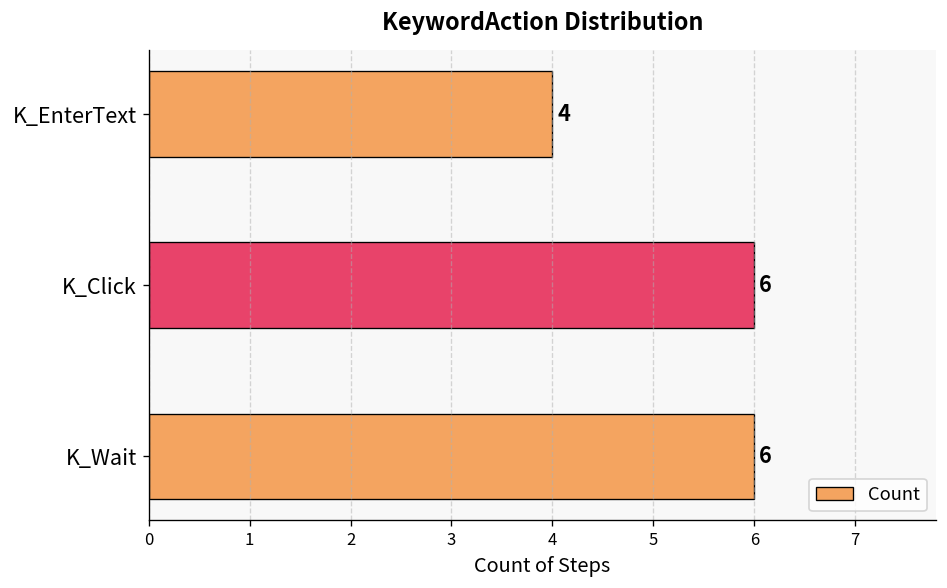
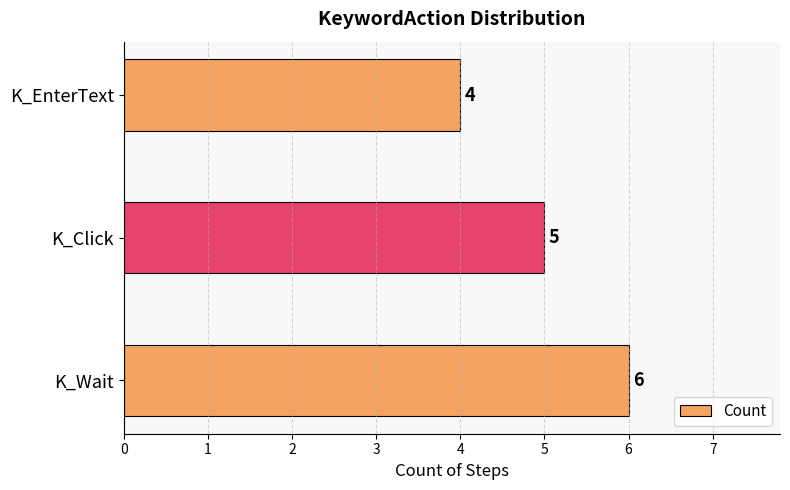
  {
    "K_EnterText": 4,
-   "K_Click": 6,
+   "K_Click": 5,
    "K_Wait": 6
  }
